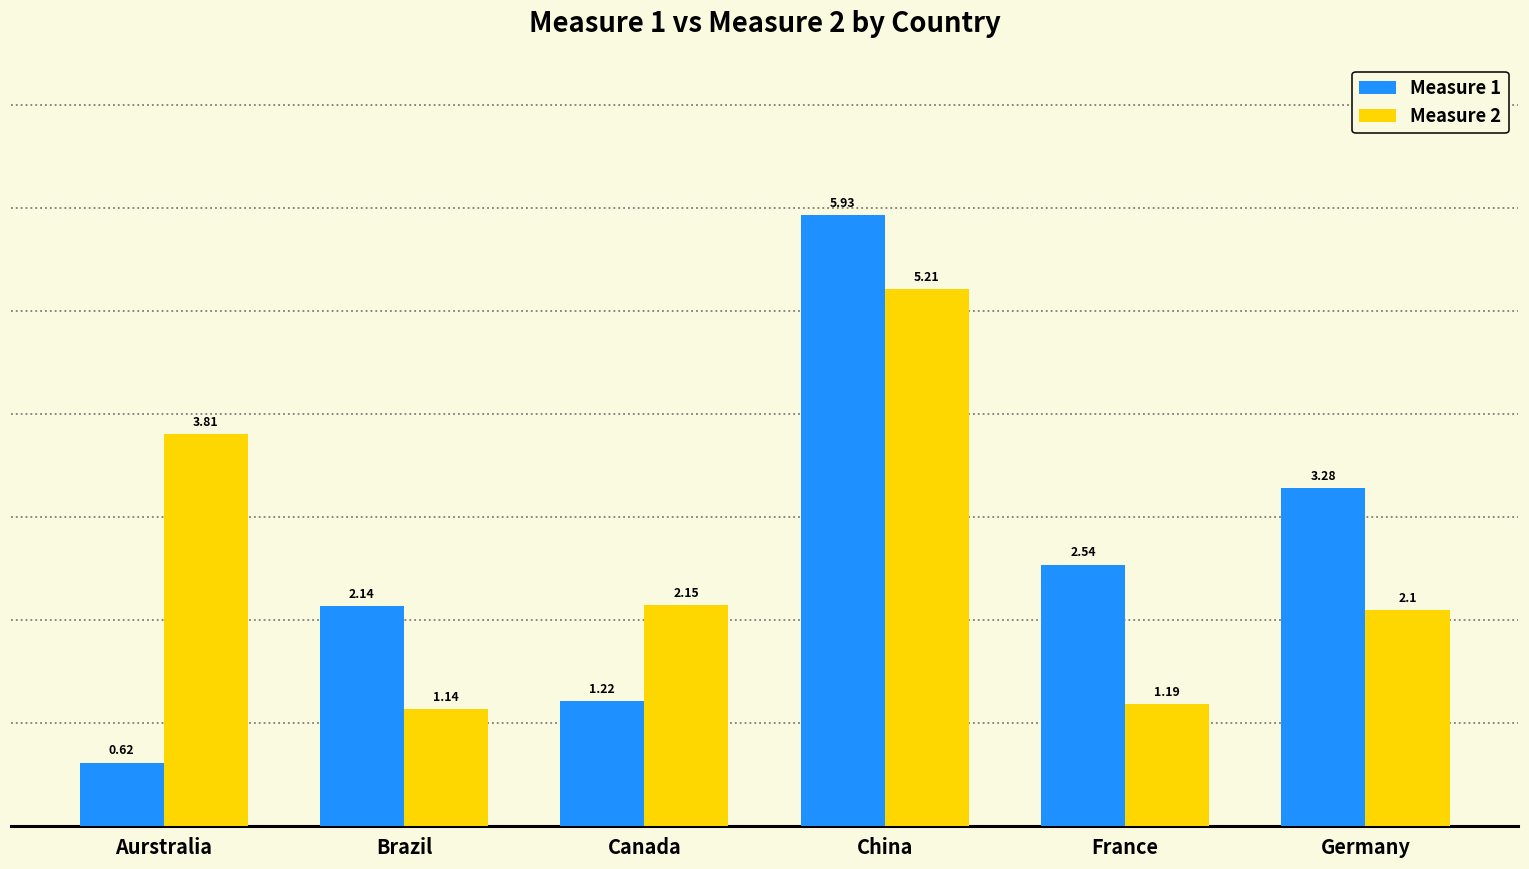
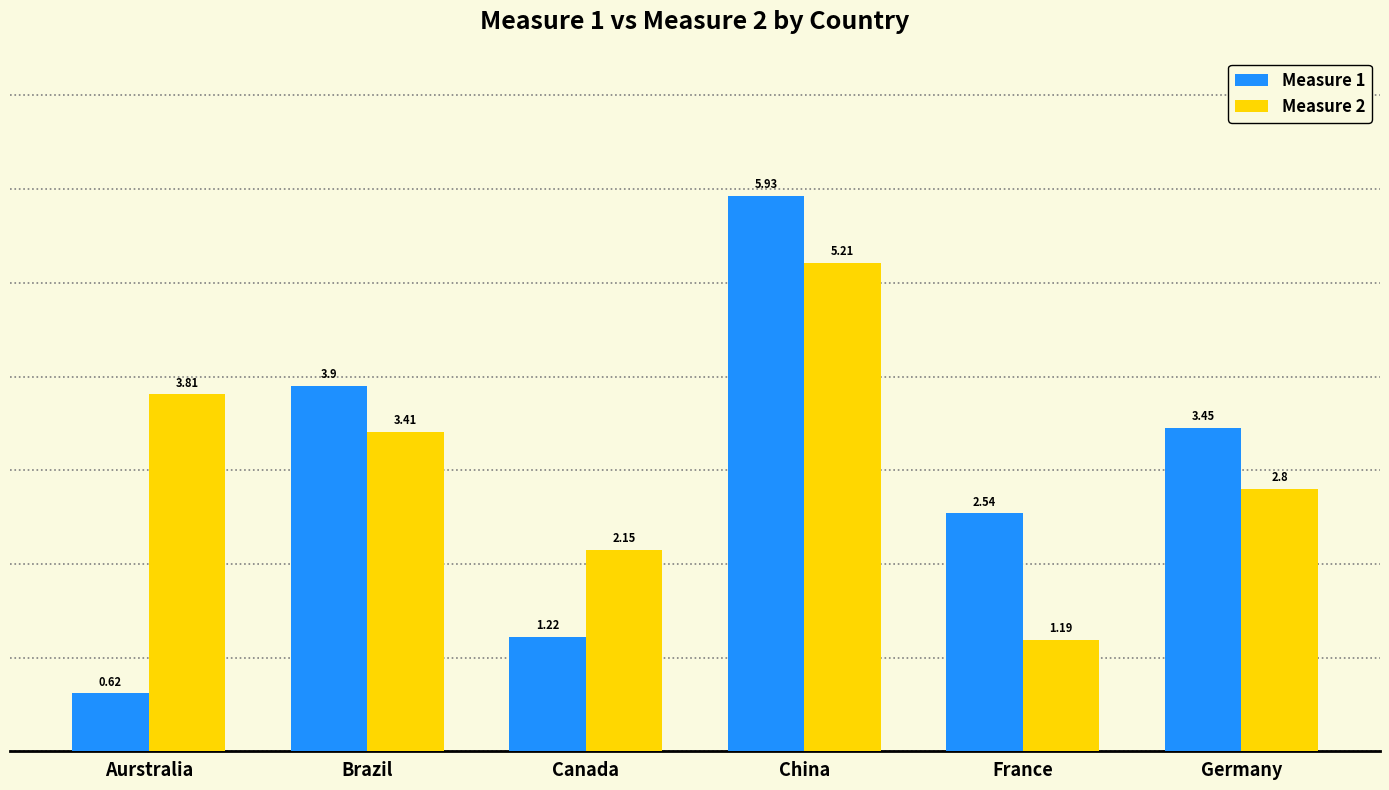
  {
    "Measure 1": {
      "Aurstralia": 0.62,
-     "Brazil": 2.14,
+     "Brazil": 3.9,
      "Canada": 1.22,
      "China": 5.93,
      "France": 2.54,
-     "Germany": 3.28
+     "Germany": 3.45
    },
    "Measure 2": {
      "Aurstralia": 3.81,
-     "Brazil": 1.14,
+     "Brazil": 3.41,
      "Canada": 2.15,
      "China": 5.21,
      "France": 1.19,
-     "Germany": 2.1
+     "Germany": 2.8
    }
  }
